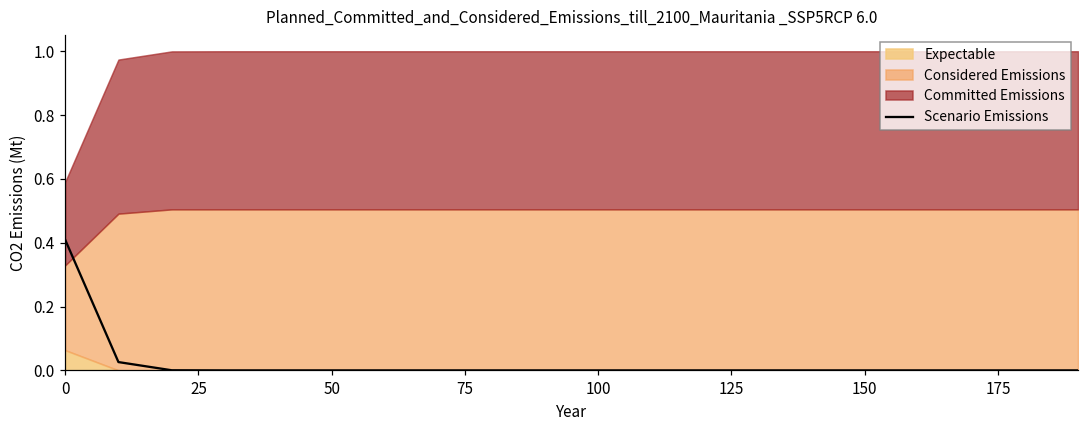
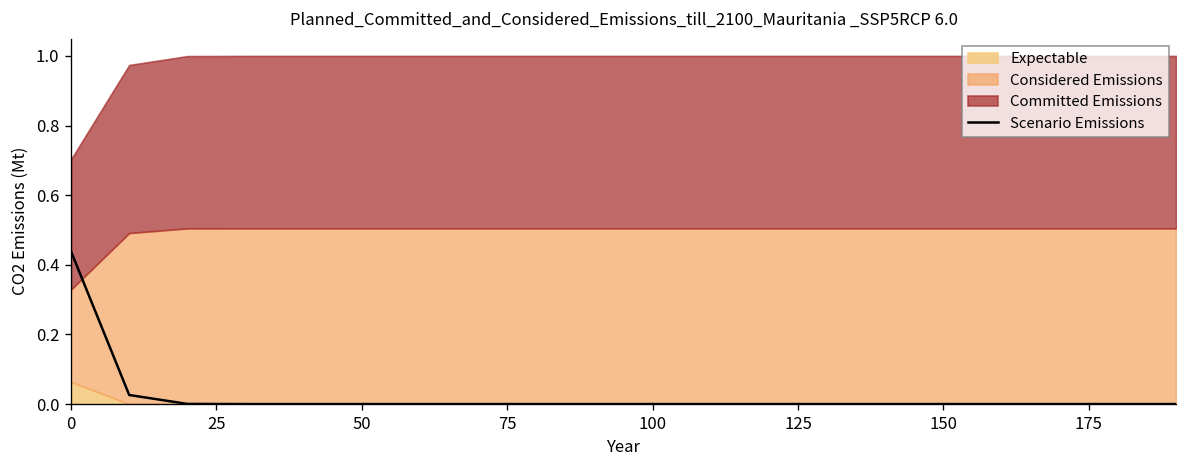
  {
    "Scenario Emissions": {
-     "0": 0.41
+     "0": 0.44
    },
    "Committed Emissions": {
-     "0": 0.26,
+     "0": 0.37,
      "50": 0.50,
      "100": 0.50,
      "150": 0.50
    }
  }
